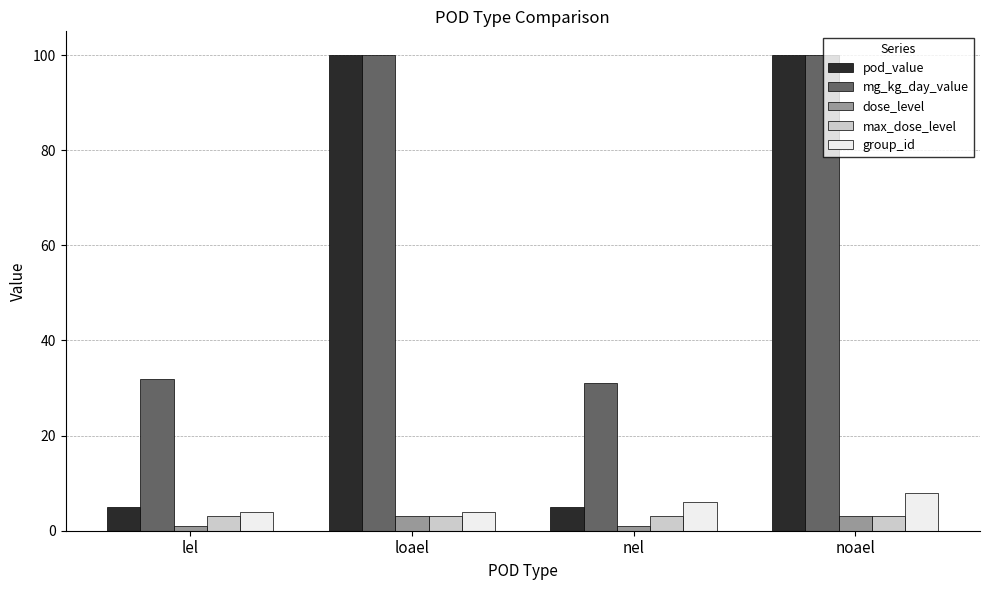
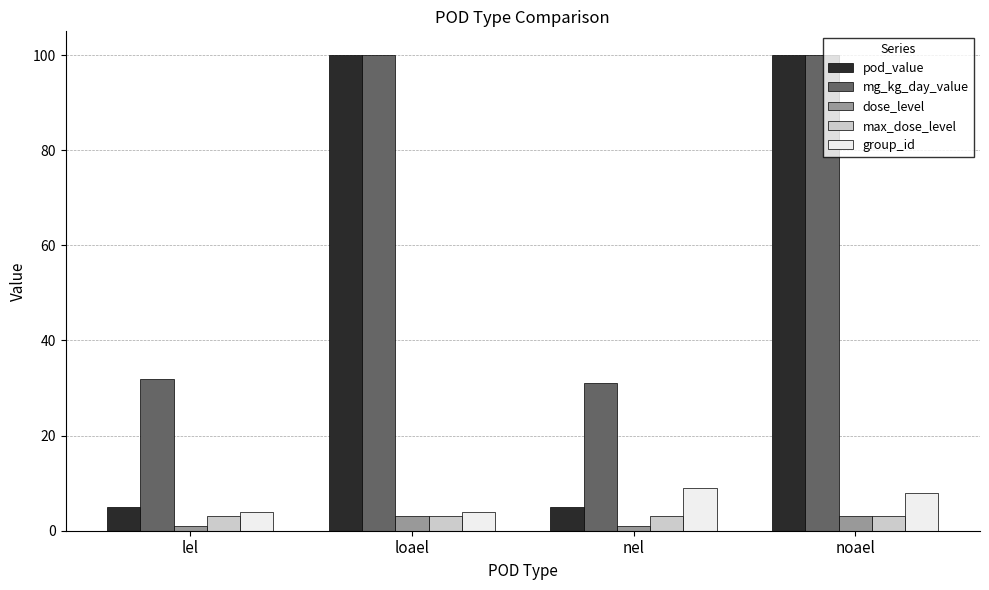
  {
    "pod_value": {
      "lel": 5,
      "loael": 100,
      "nel": 5,
      "noael": 100
    },
    "mg_kg_day_value": {
      "lel": 32,
      "loael": 100,
      "nel": 31,
      "noael": 100
    },
    "dose_level": {
      "lel": 1,
      "loael": 3,
      "nel": 1,
      "noael": 3
    },
    "max_dose_level": {
      "lel": 3,
      "loael": 3,
      "nel": 3,
      "noael": 3
    },
    "group_id": {
      "lel": 4,
      "loael": 4,
-     "nel": 6,
+     "nel": 9,
      "noael": 8
    }
  }
